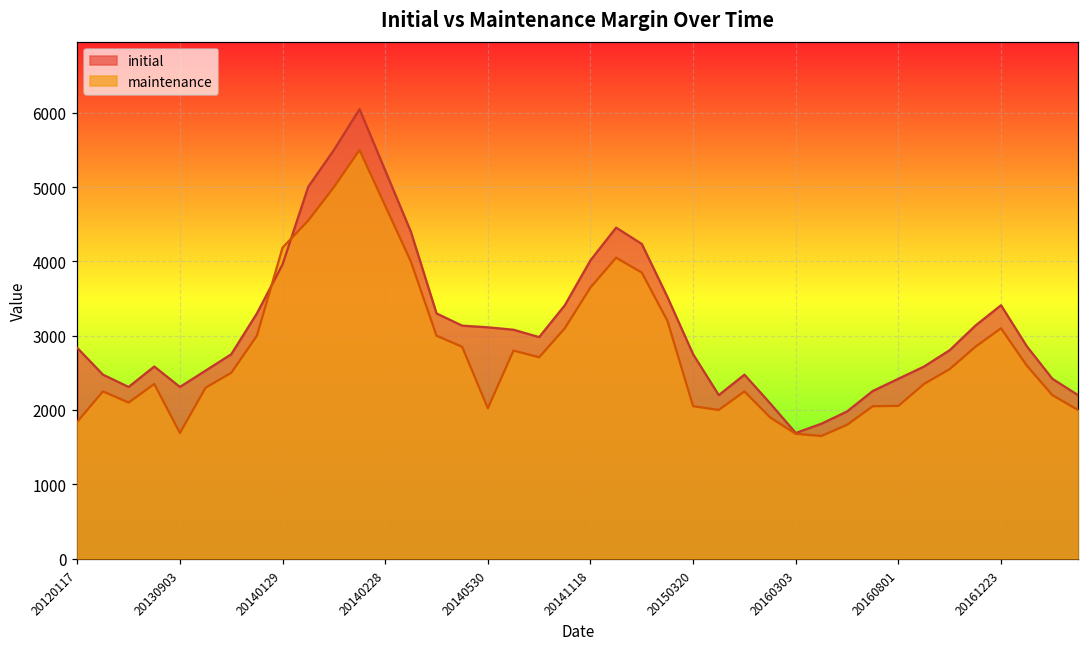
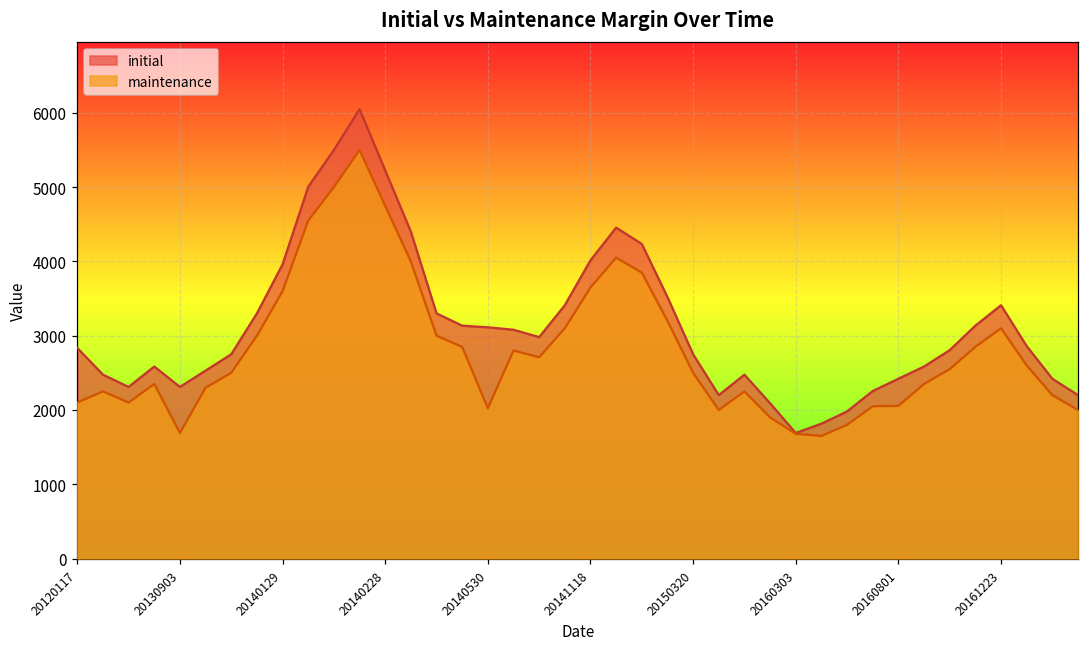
  {
    "initial": {
      "20120117": 2800,
      "20130903": 2300,
      "20140129": 4000,
      "20140228": 5200,
      "20140530": 3100,
      "20141118": 4000,
      "20150320": 2800,
      "20160801": 2400,
      "20161223": 3400
    },
    "maintenance": {
-     "20120117": 1800,
+     "20120117": 2100,
      "20130903": 1700,
-     "20140129": 4200,
+     "20140129": 3600,
      "20140228": 4800,
      "20140530": 2000,
      "20141118": 3700,
-     "20150320": 2100,
+     "20150320": 2500,
      "20160801": 2100,
      "20161223": 3100
    }
  }
